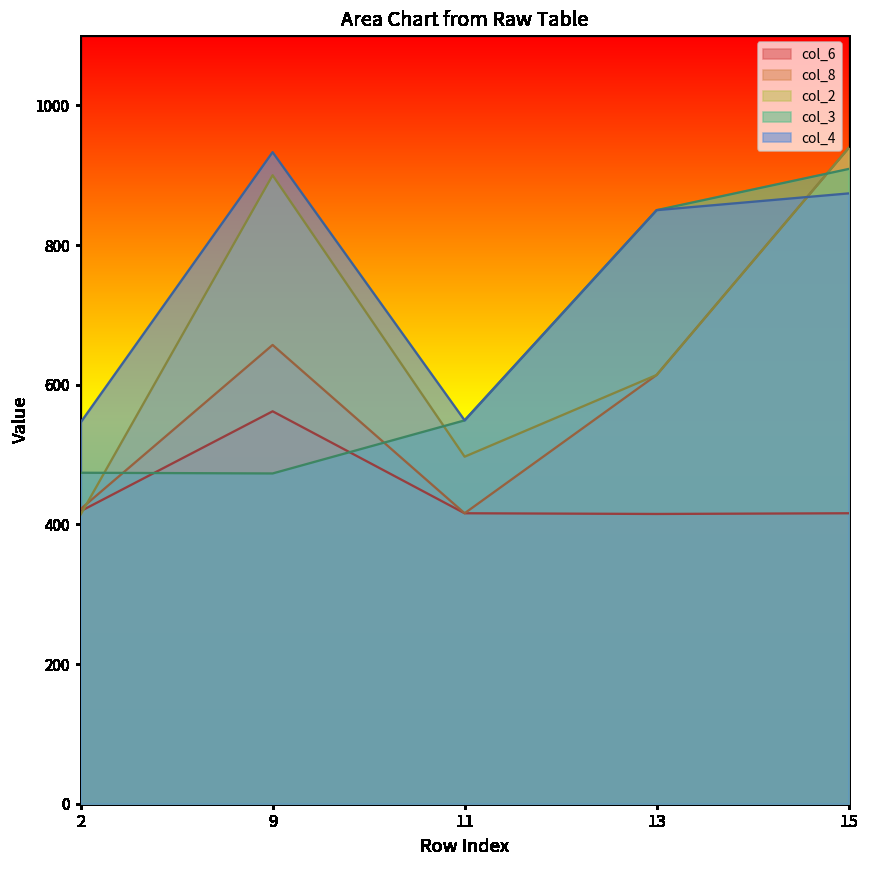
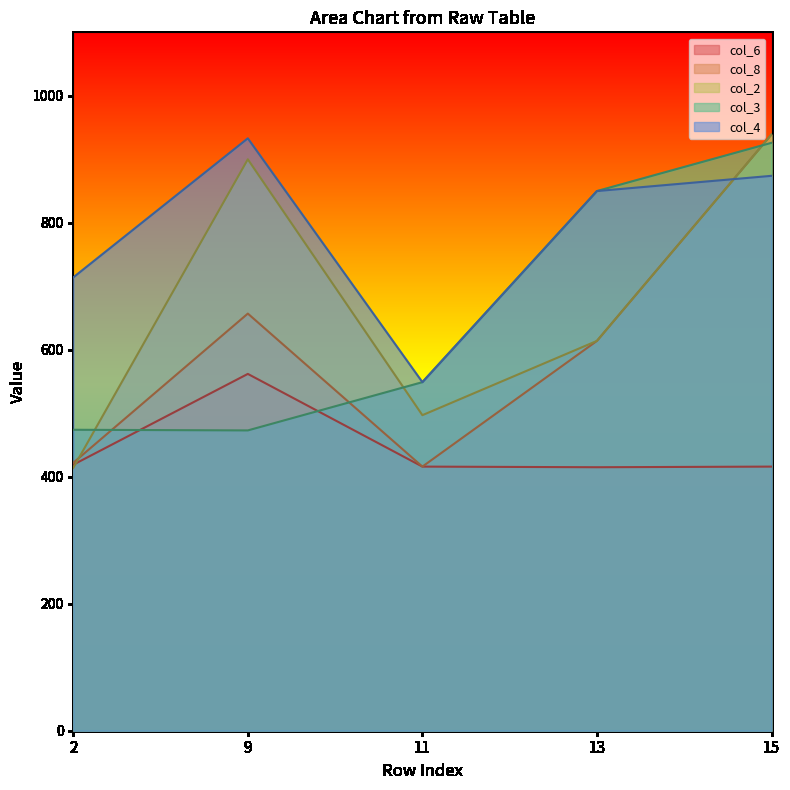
  {
    "col_3": {
      "2": 470,
      "9": 470,
-     "15": 910
+     "15": 930
    },
    "col_4": {
-     "2": 550,
+     "2": 710,
      "9": 930,
      "15": 870
    }
  }
